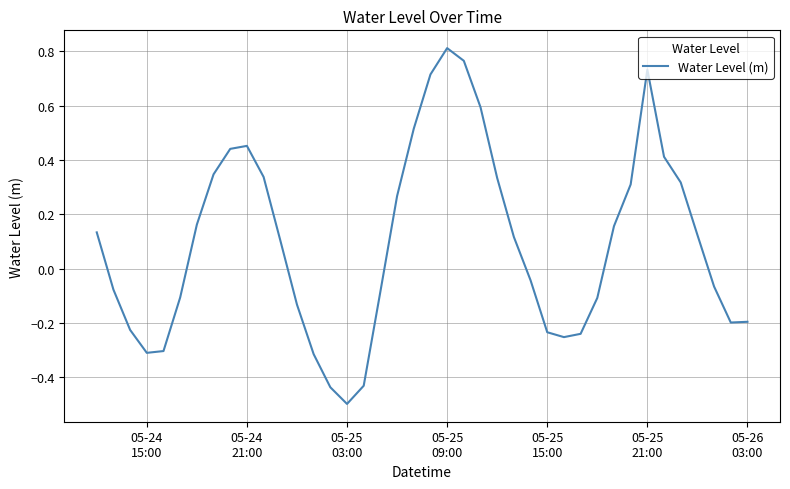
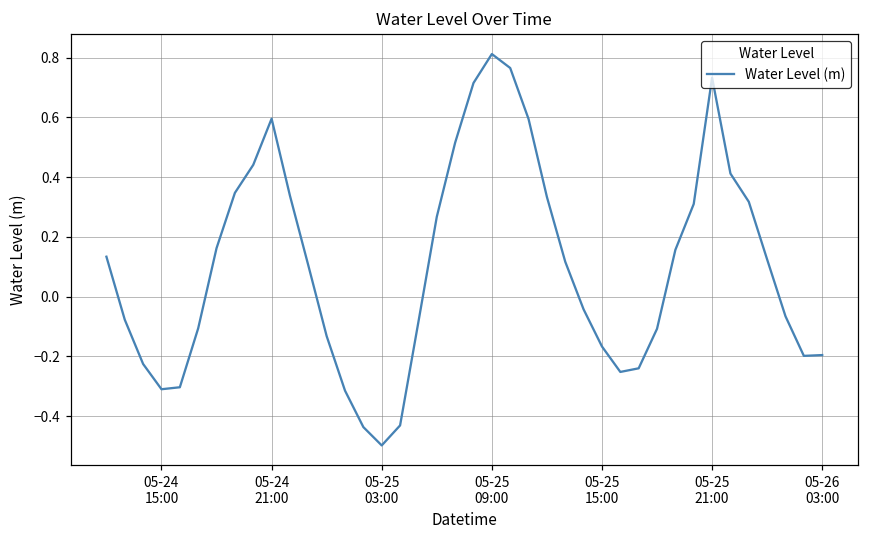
  {
    "05-24 15:00": -0.31,
-   "05-24 21:00": 0.45,
+   "05-24 21:00": 0.60,
    "05-25 03:00": -0.50,
    "05-25 09:00": 0.81,
-   "05-25 15:00": -0.23,
+   "05-25 15:00": -0.17,
    "05-26 03:00": -0.20
  }
